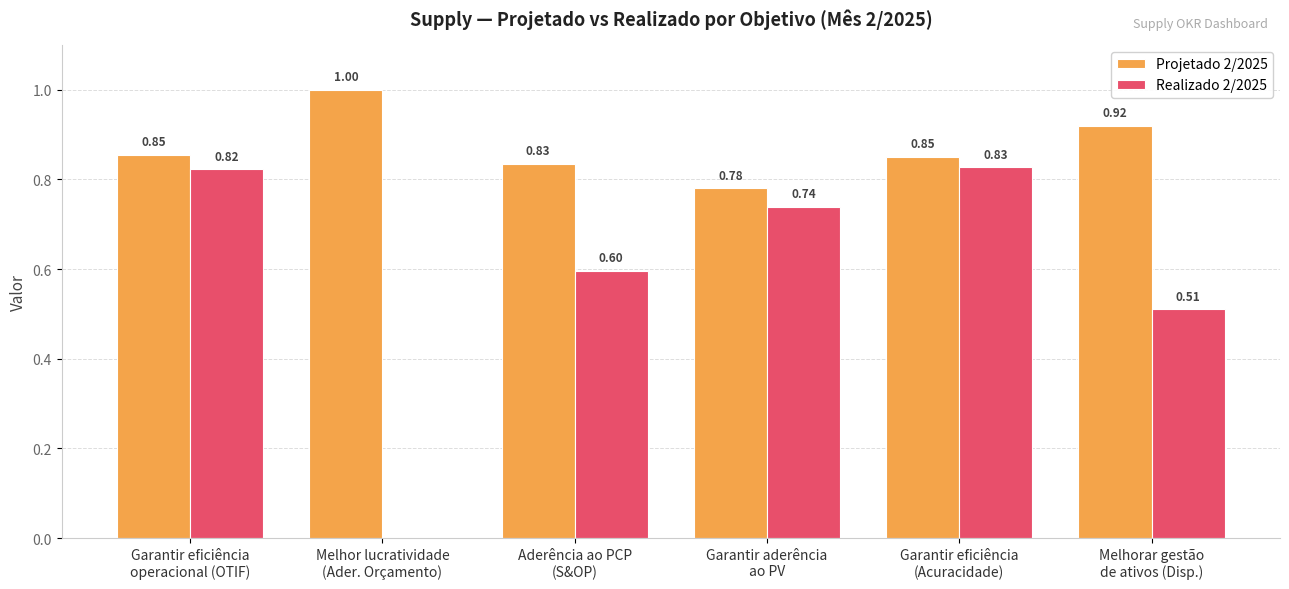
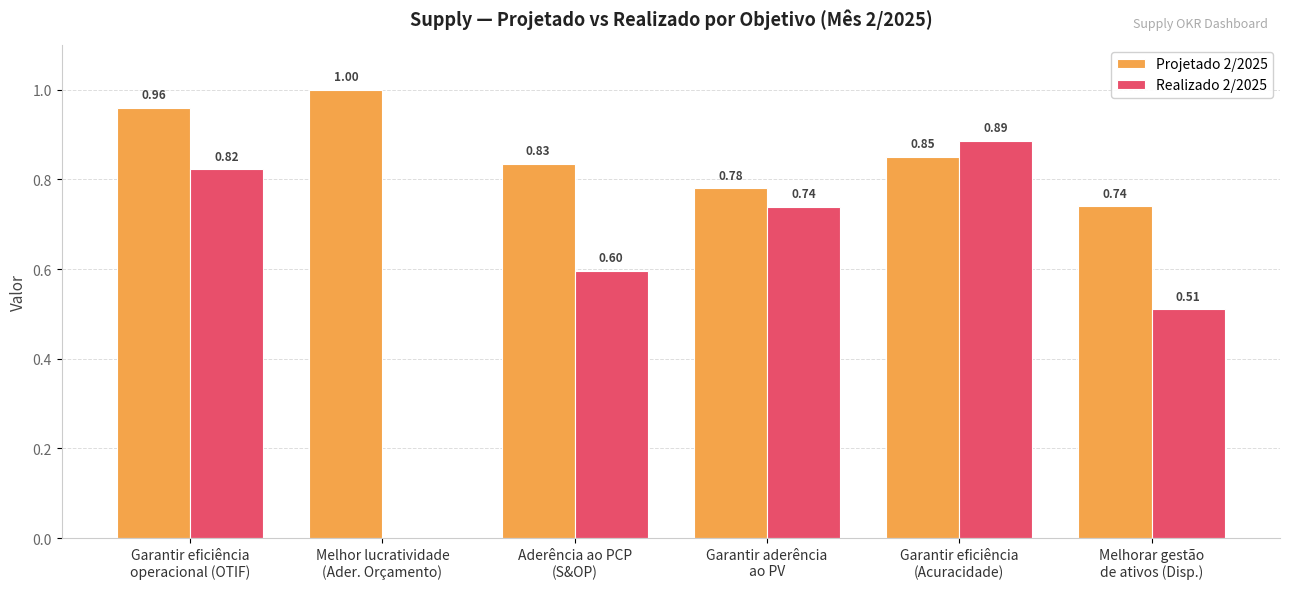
  {
    "Projetado 2/2025": {
-     "Garantir eficiência operacional (OTIF)": 0.85,
+     "Garantir eficiência operacional (OTIF)": 0.96,
      "Melhor lucratividade (Ader. Orçamento)": 1.00,
      "Aderência ao PCP (S&OP)": 0.83,
      "Garantir aderência ao PV": 0.78,
      "Garantir eficiência (Acuracidade)": 0.85,
-     "Melhorar gestão de ativos (Disp.)": 0.92
+     "Melhorar gestão de ativos (Disp.)": 0.74
    },
    "Realizado 2/2025": {
      "Garantir eficiência operacional (OTIF)": 0.82,
      "Aderência ao PCP (S&OP)": 0.60,
      "Garantir aderência ao PV": 0.74,
-     "Garantir eficiência (Acuracidade)": 0.83,
+     "Garantir eficiência (Acuracidade)": 0.89,
      "Melhorar gestão de ativos (Disp.)": 0.51
    }
  }
